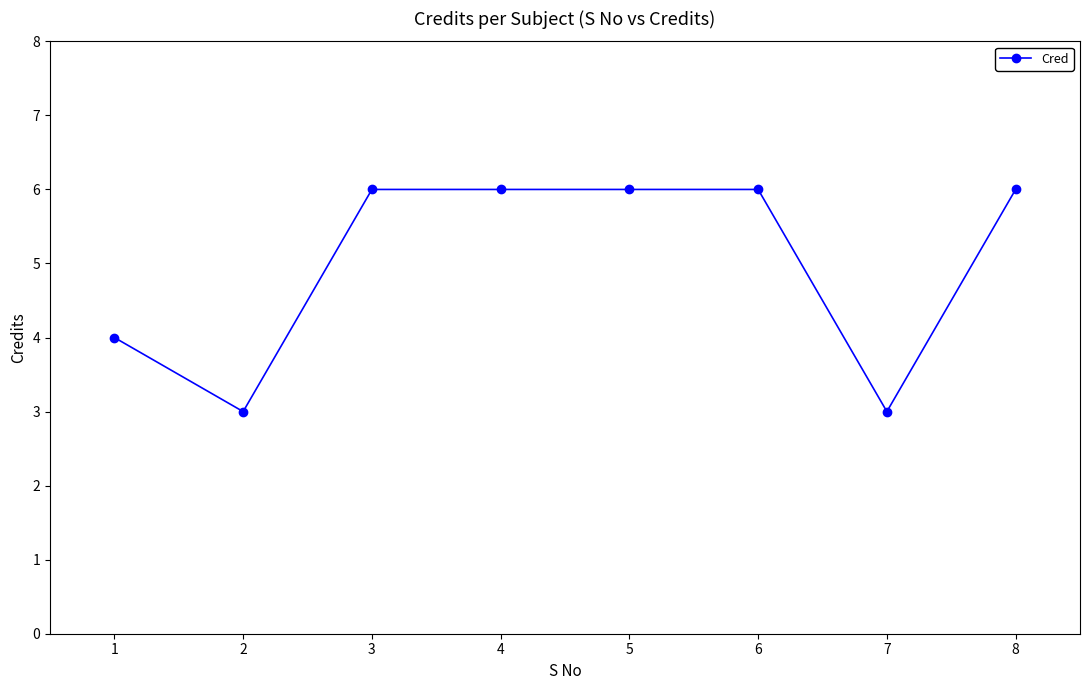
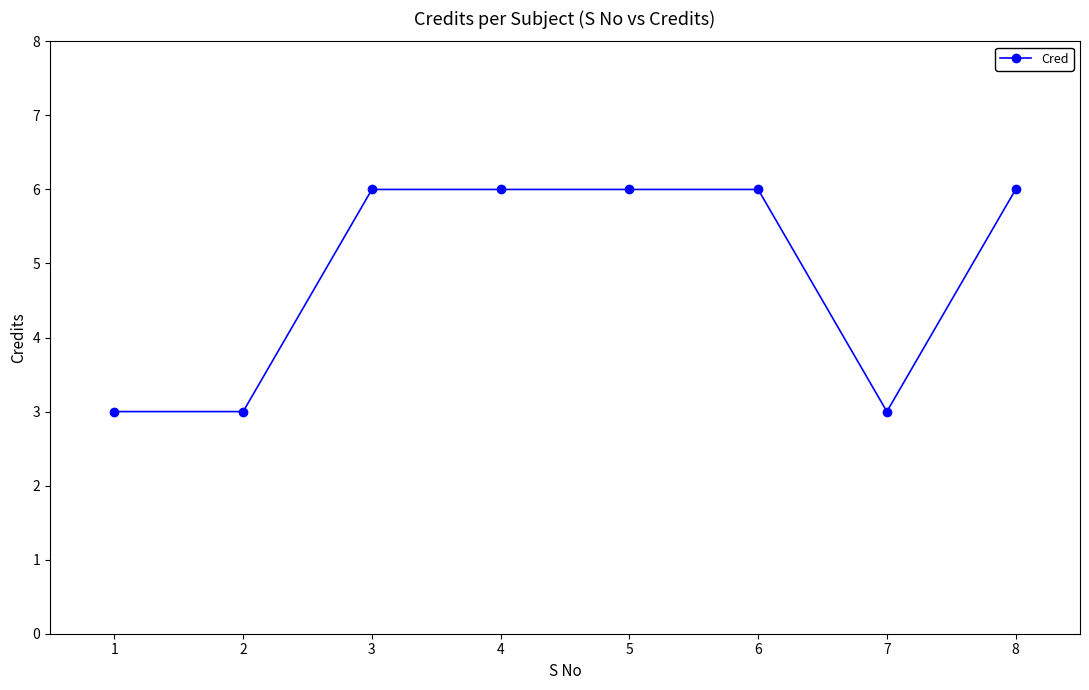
  {
-   "1": 4,
+   "1": 3,
    "2": 3,
    "3": 6,
    "4": 6,
    "5": 6,
    "6": 6,
    "7": 3,
    "8": 6
  }
